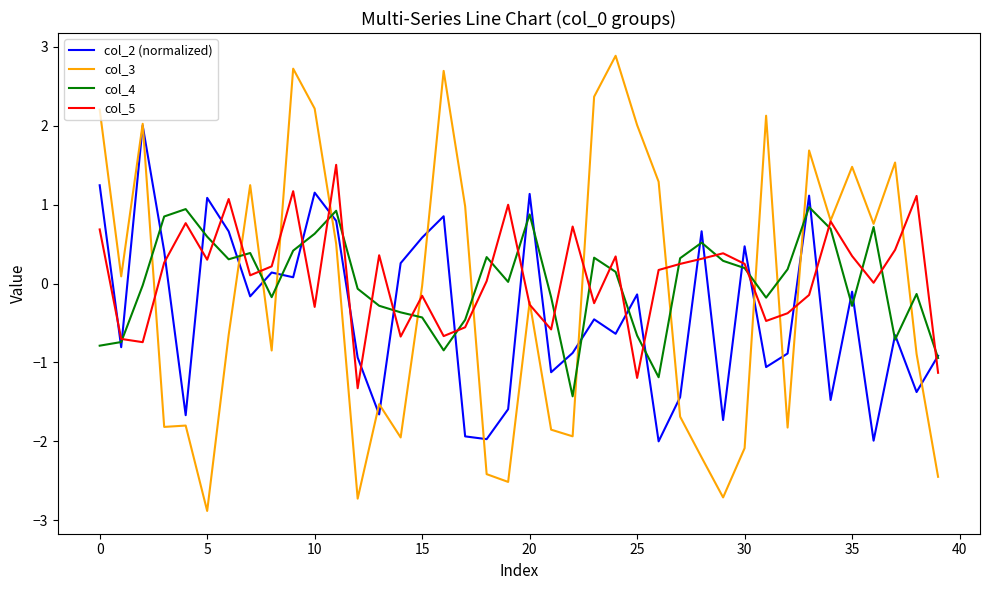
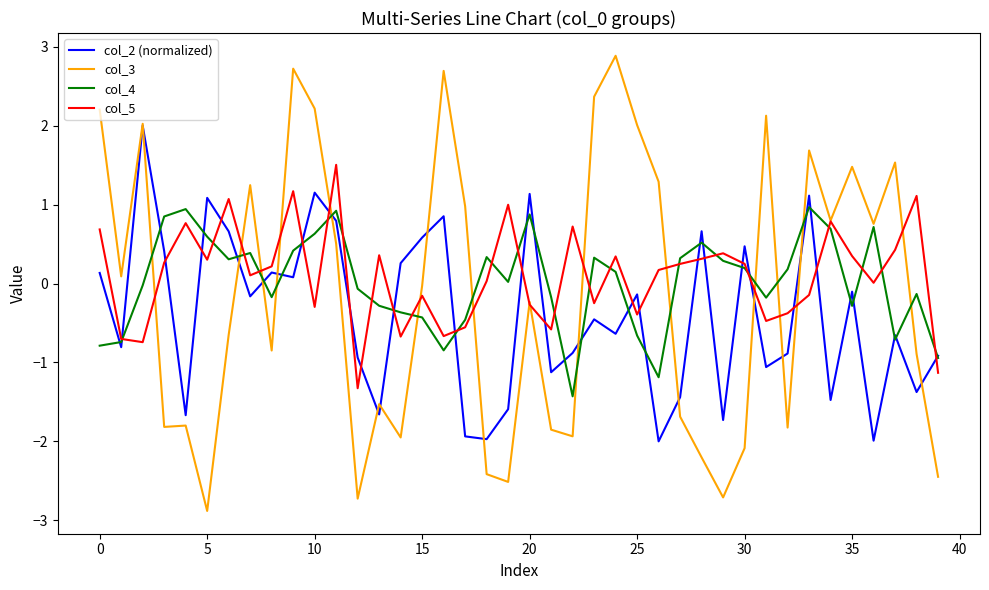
  {
    "col_2 (normalized)": {
-     "0": 1.2,
+     "0": 0.1,
      "5": 1.1,
      "10": 1.2,
      "15": 0.6,
      "20": 1.1,
      "25": -0.1,
      "30": 0.5,
      "35": -0.1
    },
    "col_3": {
      "5": -2.9,
      "10": 2.2,
      "15": 0.0,
      "20": -0.2,
      "25": 2.0,
      "30": -2.1,
      "35": 1.5
    },
    "col_4": {
      "0": -0.8,
      "5": 0.6,
      "10": 0.6,
      "15": -0.4,
      "20": 0.9,
      "25": -0.7,
      "30": 0.2,
      "35": -0.3
    },
    "col_5": {
      "0": 0.7,
      "5": 0.3,
      "10": -0.3,
      "15": -0.2,
      "20": -0.3,
-     "25": -1.2,
+     "25": -0.4,
      "30": 0.2,
      "35": 0.3
    }
  }
